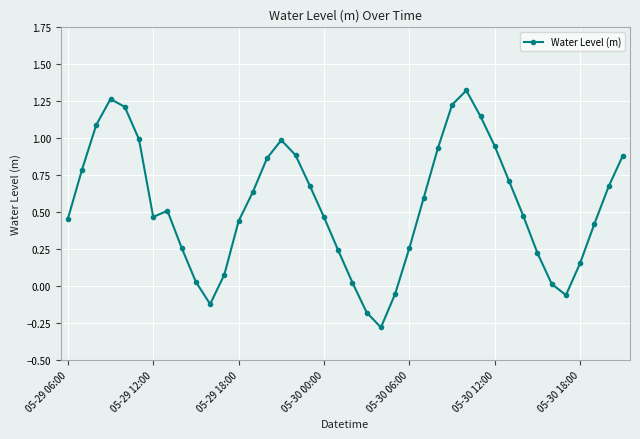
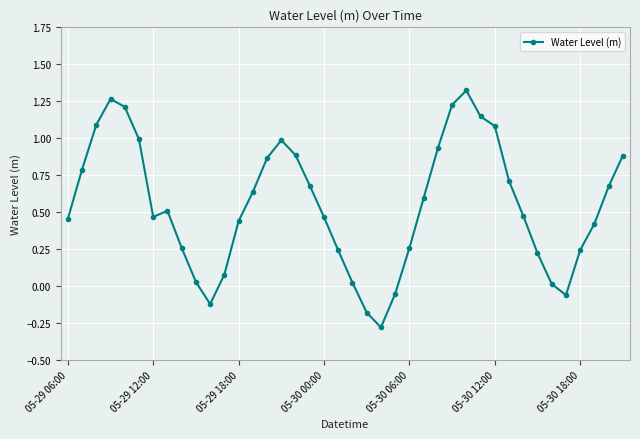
  {
    "05-29 06:00": 0.45,
    "05-29 12:00": 0.47,
    "05-29 18:00": 0.44,
    "05-30 00:00": 0.47,
    "05-30 06:00": 0.26,
-   "05-30 12:00": 0.95,
-   "05-30 18:00": 0.15
+   "05-30 12:00": 1.08,
+   "05-30 18:00": 0.24
  }
